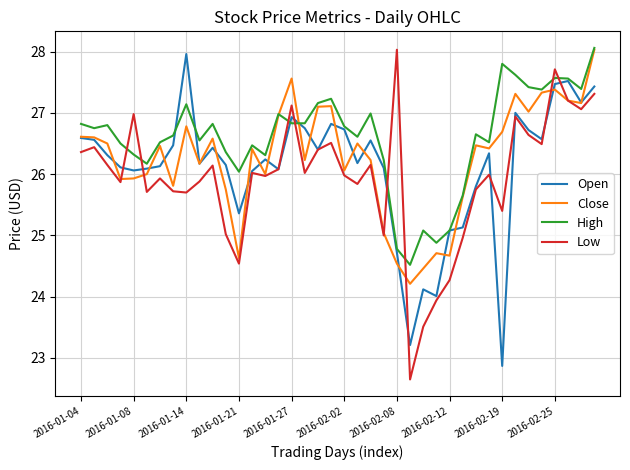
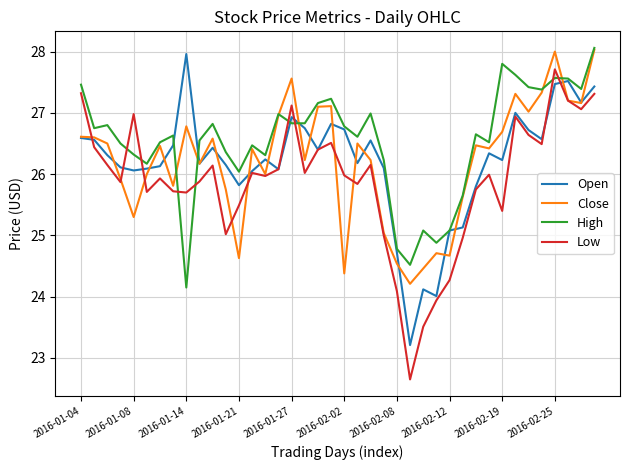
  {
    "Open": {
      "2016-01-08": 26.1,
      "2016-01-14": 28.0,
-     "2016-01-21": 25.4,
+     "2016-01-21": 25.8,
      "2016-01-27": 26.9,
      "2016-02-02": 26.7,
      "2016-02-08": 24.7,
-     "2016-02-19": 22.9,
+     "2016-02-19": 26.2,
      "2016-02-25": 27.5
    },
    "Close": {
-     "2016-01-08": 25.9,
+     "2016-01-08": 25.3,
      "2016-01-14": 26.8,
      "2016-01-21": 24.6,
      "2016-01-27": 27.6,
-     "2016-02-02": 26.1,
+     "2016-02-02": 24.4,
      "2016-02-08": 24.5,
      "2016-02-12": 24.7,
      "2016-02-19": 26.7,
-     "2016-02-25": 27.4
+     "2016-02-25": 28.0
    },
    "High": {
-     "2016-01-04": 26.8,
+     "2016-01-04": 27.5,
      "2016-01-08": 26.3,
-     "2016-01-14": 27.1,
+     "2016-01-14": 24.2,
      "2016-01-21": 26.0,
      "2016-01-27": 26.8,
      "2016-02-02": 26.8,
      "2016-02-08": 24.8,
      "2016-02-19": 27.8,
      "2016-02-25": 27.6
    },
    "Low": {
-     "2016-01-04": 26.4,
+     "2016-01-04": 27.3,
      "2016-01-08": 27.0,
      "2016-01-14": 25.7,
-     "2016-01-21": 24.5,
+     "2016-01-21": 25.5,
      "2016-01-27": 27.1,
      "2016-02-02": 26.0,
-     "2016-02-08": 28.0,
+     "2016-02-08": 24.1,
      "2016-02-12": 24.3,
      "2016-02-19": 25.4,
      "2016-02-25": 27.7
    }
  }
